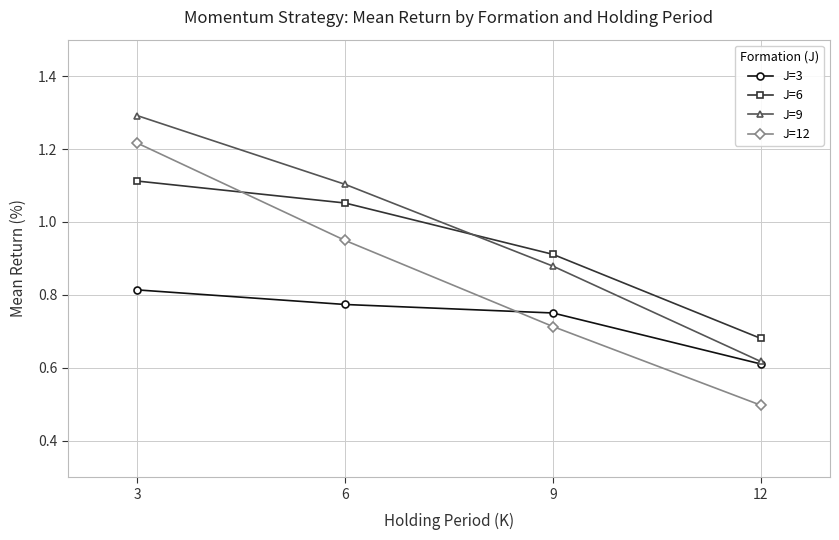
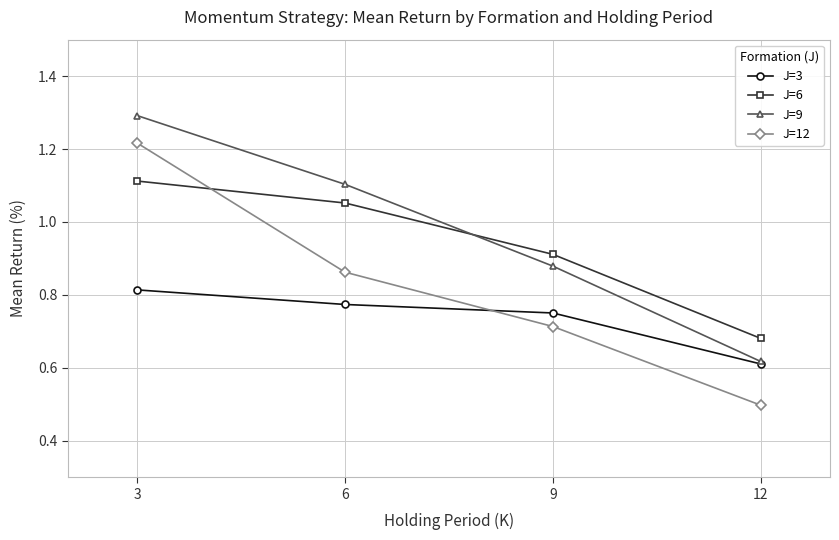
  {
    "J=12": {
      "3": 1.22,
-     "6": 0.95,
+     "6": 0.86,
      "9": 0.71,
      "12": 0.50
    }
  }
